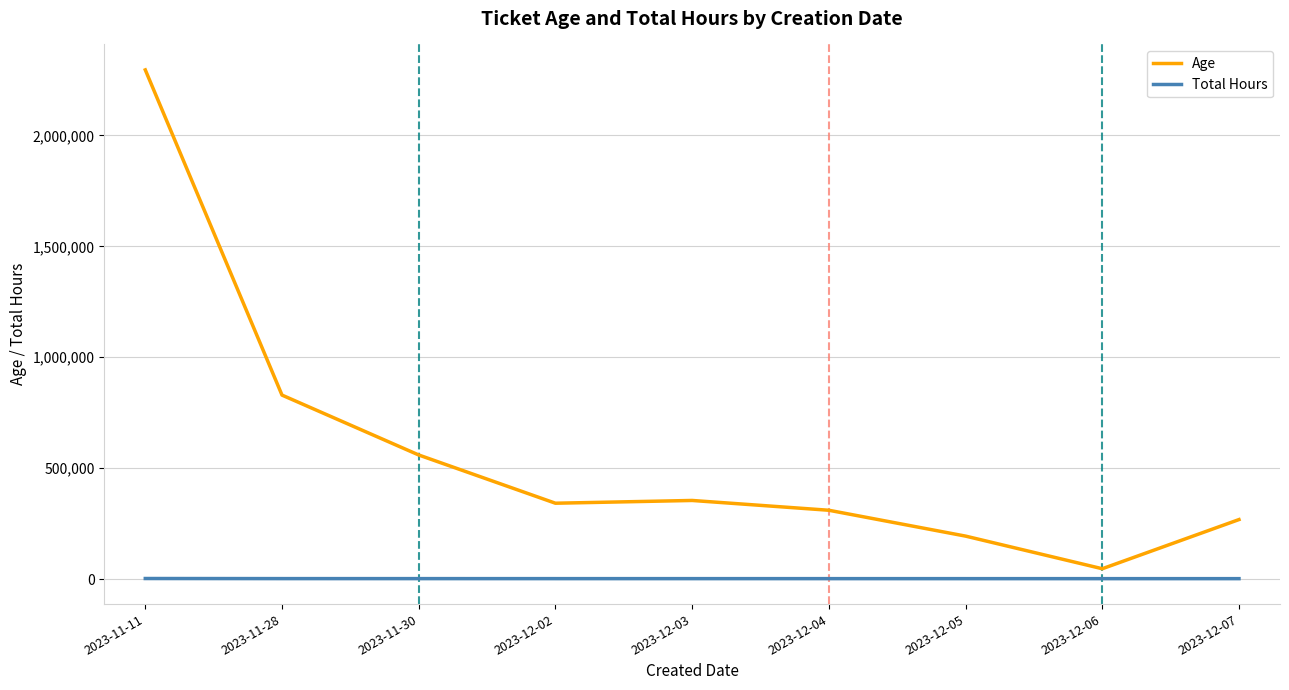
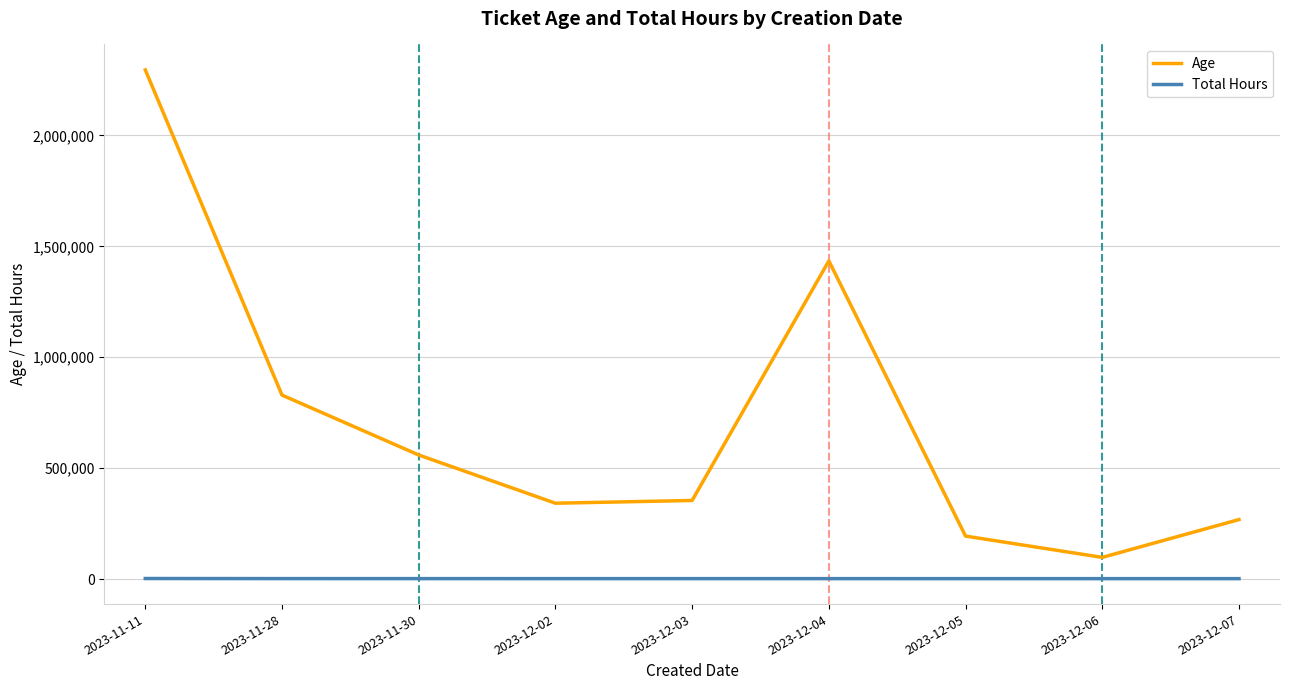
  {
    "Age": {
      "2023-11-11": "2,300,000",
      "2023-11-28": "830,000",
      "2023-11-30": "560,000",
      "2023-12-02": "340,000",
      "2023-12-03": "350,000",
-     "2023-12-04": "310,000",
+     "2023-12-04": "1,430,000",
      "2023-12-05": "190,000",
-     "2023-12-06": "50,000",
+     "2023-12-06": "100,000",
      "2023-12-07": "270,000"
    },
    "Total Hours": {
      "2023-11-11": "0",
      "2023-11-28": "0",
      "2023-11-30": "0",
      "2023-12-02": "0",
      "2023-12-03": "0",
      "2023-12-04": "0",
      "2023-12-05": "0",
      "2023-12-06": "0",
      "2023-12-07": "0"
    }
  }
